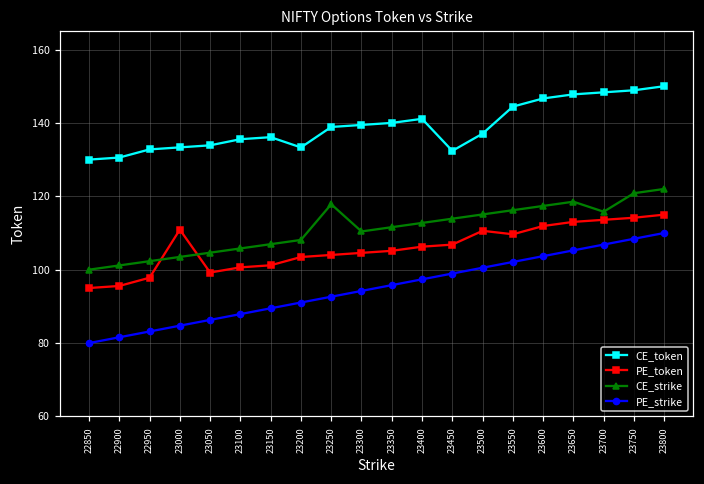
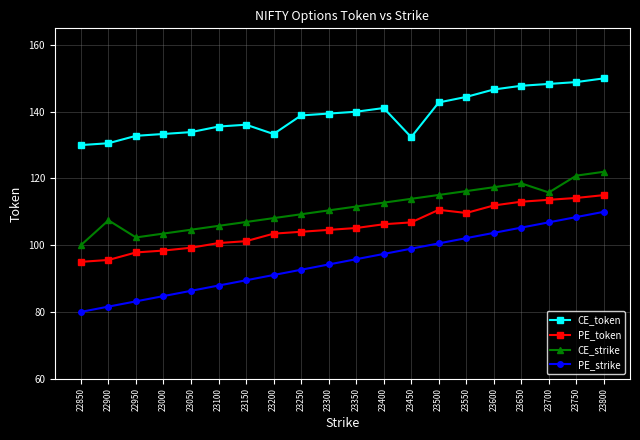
  {
    "CE_token": {
      "22850": 130,
      "22900": 131,
      "22950": 133,
      "23000": 133,
      "23050": 134,
      "23100": 136,
      "23150": 136,
      "23200": 133,
      "23250": 139,
      "23300": 139,
      "23350": 140,
      "23400": 141,
      "23450": 132,
-     "23500": 137,
+     "23500": 143,
      "23550": 144,
      "23600": 147,
      "23650": 148,
      "23700": 148,
      "23750": 149,
      "23800": 150
    },
    "PE_token": {
      "22850": 95,
      "22900": 96,
      "22950": 98,
-     "23000": 111,
+     "23000": 98,
      "23050": 99,
      "23100": 101,
      "23150": 101,
      "23200": 103,
      "23250": 104,
      "23300": 105,
      "23350": 105,
      "23400": 106,
      "23450": 107,
      "23500": 111,
      "23550": 110,
      "23600": 112,
      "23650": 113,
      "23700": 114,
      "23750": 114,
      "23800": 115
    },
    "CE_strike": {
      "22850": 100,
-     "22900": 101,
+     "22900": 107,
      "22950": 102,
      "23000": 103,
      "23050": 105,
      "23100": 106,
      "23150": 107,
      "23200": 108,
-     "23250": 118,
+     "23250": 109,
      "23300": 110,
      "23350": 112,
      "23400": 113,
      "23450": 114,
      "23500": 115,
      "23550": 116,
      "23600": 117,
      "23650": 119,
      "23700": 116,
      "23750": 121,
      "23800": 122
    },
    "PE_strike": {
      "22850": 80,
      "22900": 82,
      "22950": 83,
      "23000": 85,
      "23050": 86,
      "23100": 88,
      "23150": 89,
      "23200": 91,
      "23250": 93,
      "23300": 94,
      "23350": 96,
      "23400": 97,
      "23450": 99,
      "23500": 101,
      "23550": 102,
      "23600": 104,
      "23650": 105,
      "23700": 107,
      "23750": 108,
      "23800": 110
    }
  }
